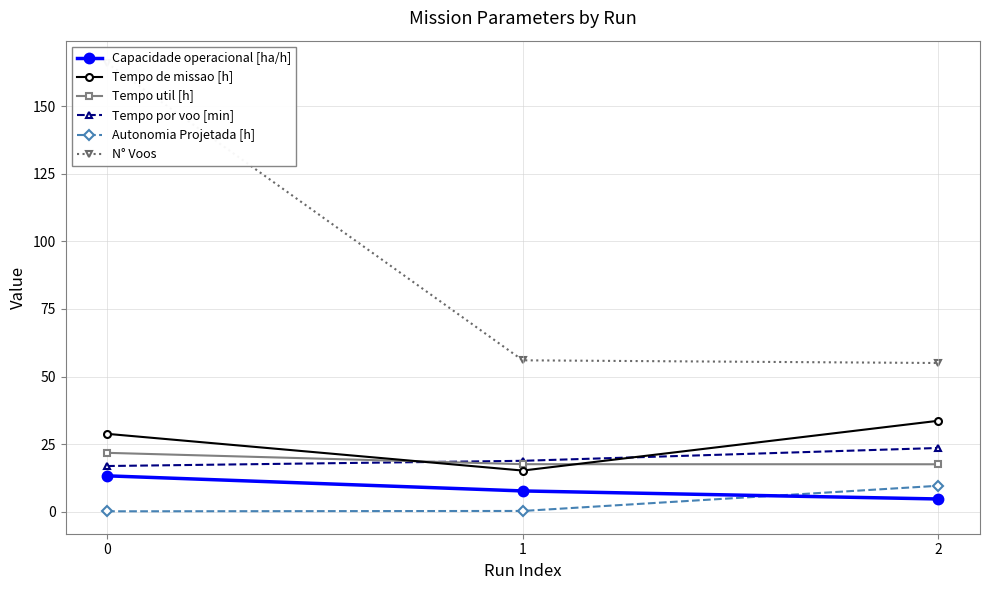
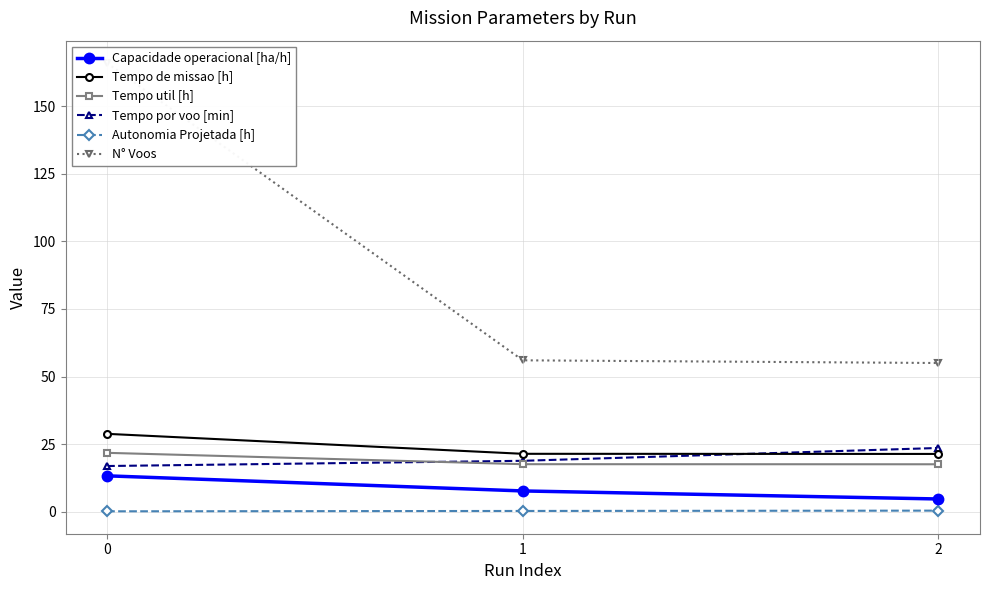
  {
    "Capacidade operacional [ha/h]": {
      "0": 13,
      "1": 8,
      "2": 5
    },
    "Tempo de missao [h]": {
      "0": 29,
-     "1": 15,
-     "2": 34
+     "1": 21,
+     "2": 21
    },
    "Tempo por voo [min]": {
      "0": 17,
      "1": 19,
      "2": 24
    },
    "Autonomia Projetada [h]": {
      "0": 0,
      "1": 0,
-     "2": 10
+     "2": 0
    }
  }
